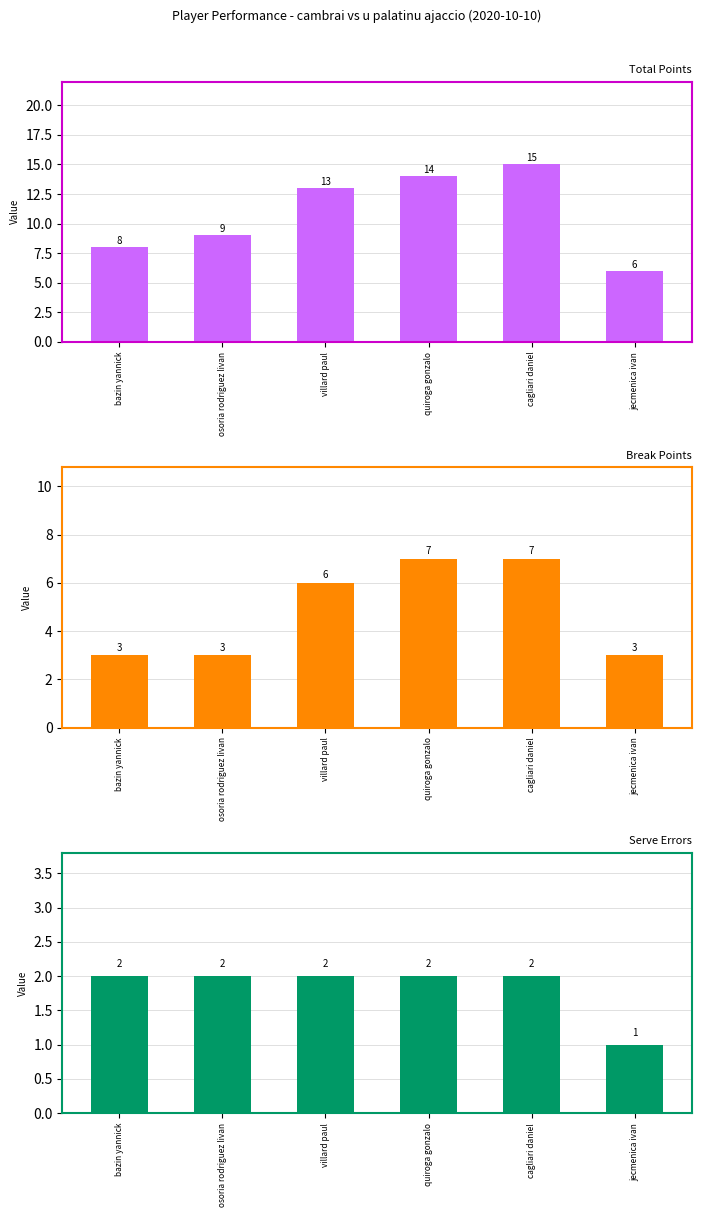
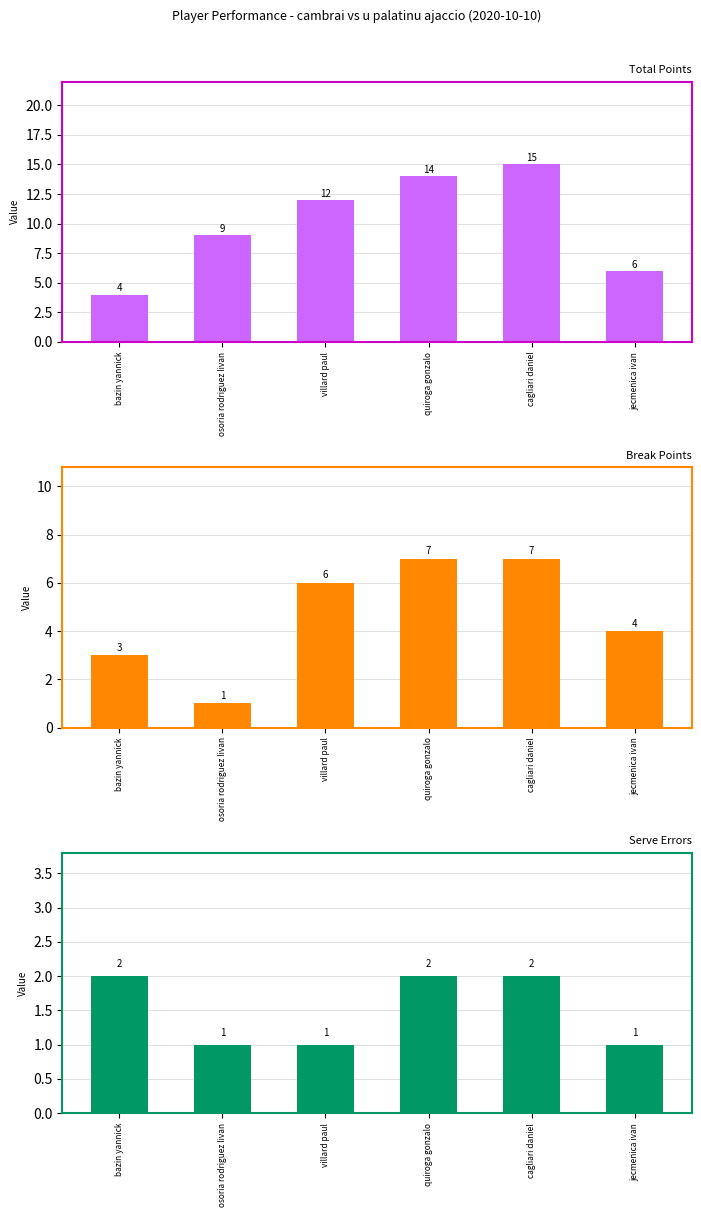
  {
    "Total Points": {
-     "bazin yannick": 8,
+     "bazin yannick": 4,
      "osoria rodriguez livan": 9,
-     "villard paul": 13,
+     "villard paul": 12,
      "quiroga gonzalo": 14,
      "cagliari daniel": 15,
      "jecmenica ivan": 6
    },
    "Break Points": {
      "bazin yannick": 3,
-     "osoria rodriguez livan": 3,
+     "osoria rodriguez livan": 1,
      "villard paul": 6,
      "quiroga gonzalo": 7,
      "cagliari daniel": 7,
-     "jecmenica ivan": 3
+     "jecmenica ivan": 4
    },
    "Serve Errors": {
      "bazin yannick": 2,
-     "osoria rodriguez livan": 2,
-     "villard paul": 2,
+     "osoria rodriguez livan": 1,
+     "villard paul": 1,
      "quiroga gonzalo": 2,
      "cagliari daniel": 2,
      "jecmenica ivan": 1
    }
  }
